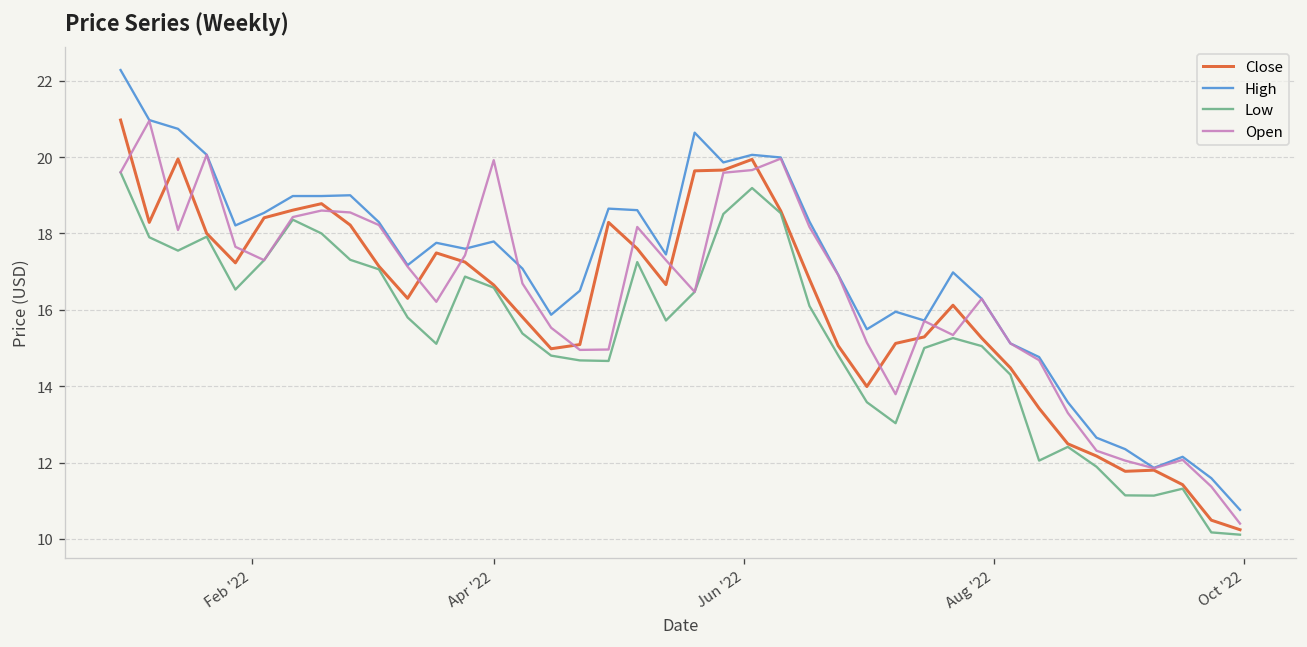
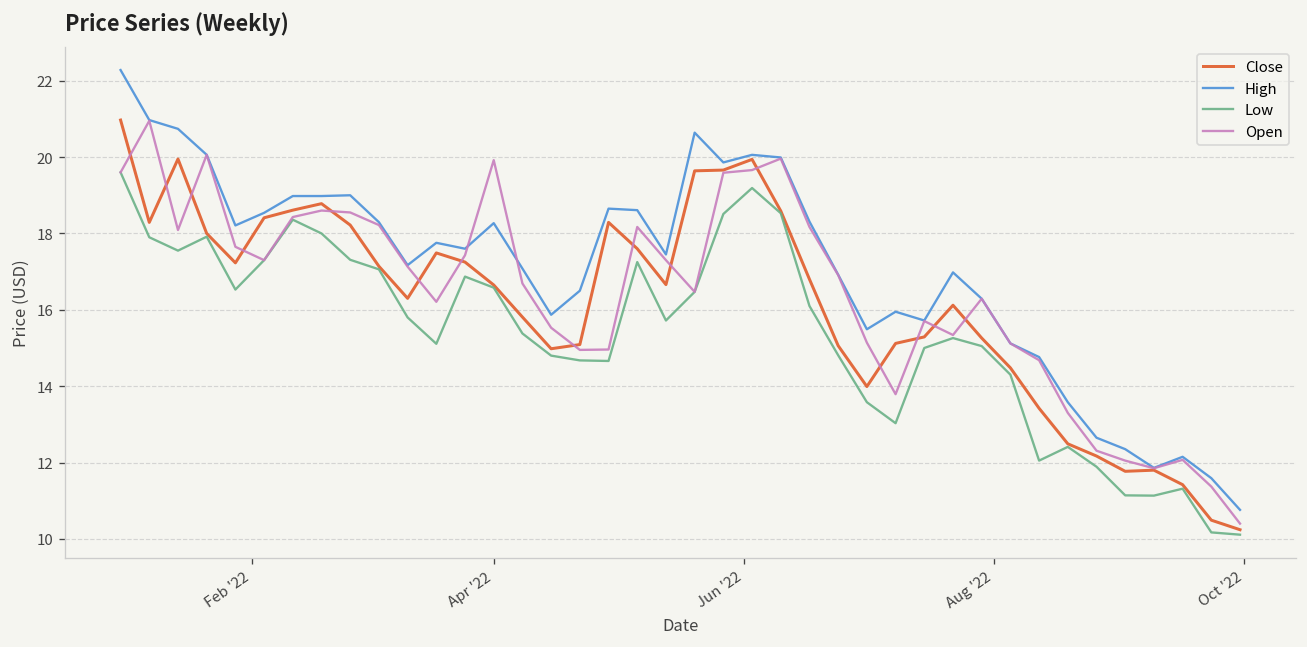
  {
    "High": {
-     "Apr '22": 17.8
+     "Apr '22": 18.3
    },
    "Open": {
      "Apr '22": 19.9
    }
  }
